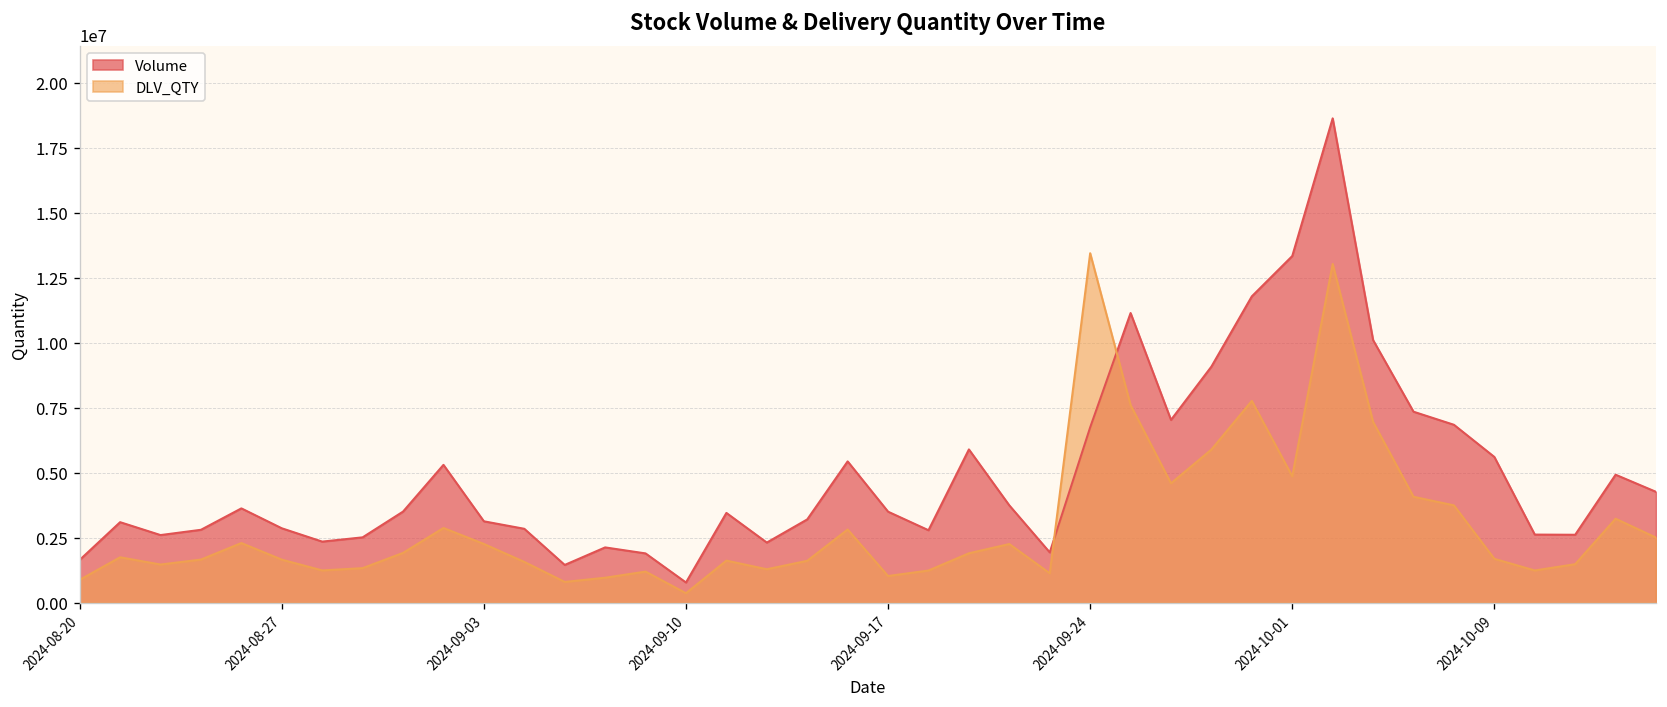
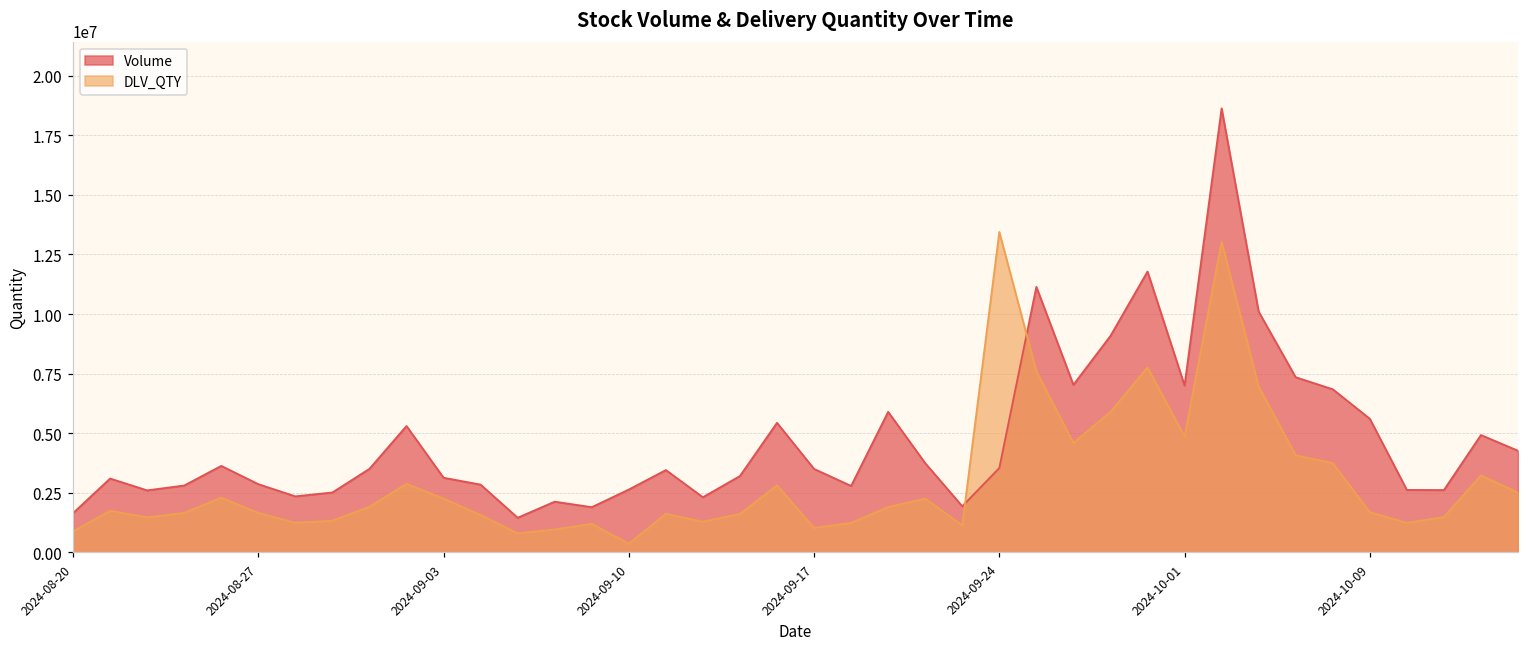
  {
    "Volume": {
      "2024-08-20": 1600000,
      "2024-08-27": 2900000,
      "2024-09-03": 3100000,
-     "2024-09-10": 800000,
+     "2024-09-10": 2600000,
      "2024-09-17": 3500000,
-     "2024-09-24": 6700000,
-     "2024-10-01": 13300000,
+     "2024-09-24": 3500000,
+     "2024-10-01": 7000000,
      "2024-10-09": 5600000
    },
    "DLV_QTY": {
      "2024-08-20": 900000,
      "2024-08-27": 1700000,
      "2024-09-03": 2300000,
      "2024-09-10": 400000,
      "2024-09-17": 1000000,
      "2024-09-24": 13400000,
      "2024-10-01": 4900000,
      "2024-10-09": 1700000
    }
  }
